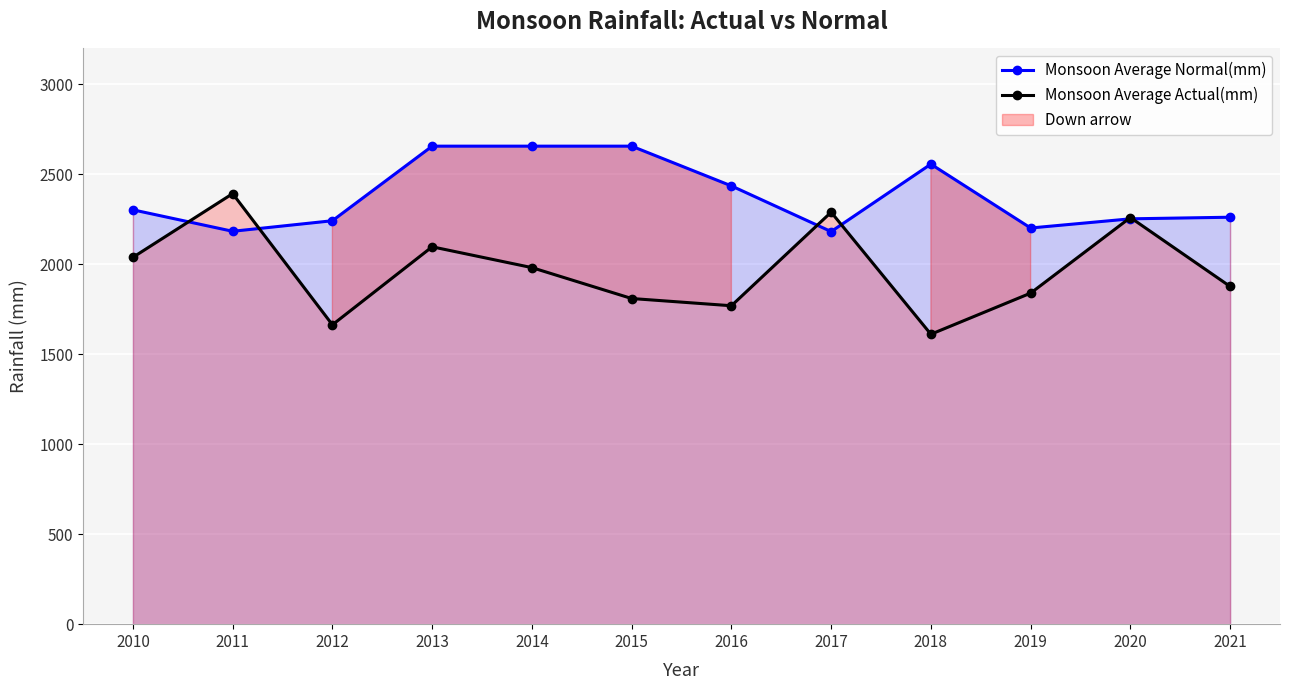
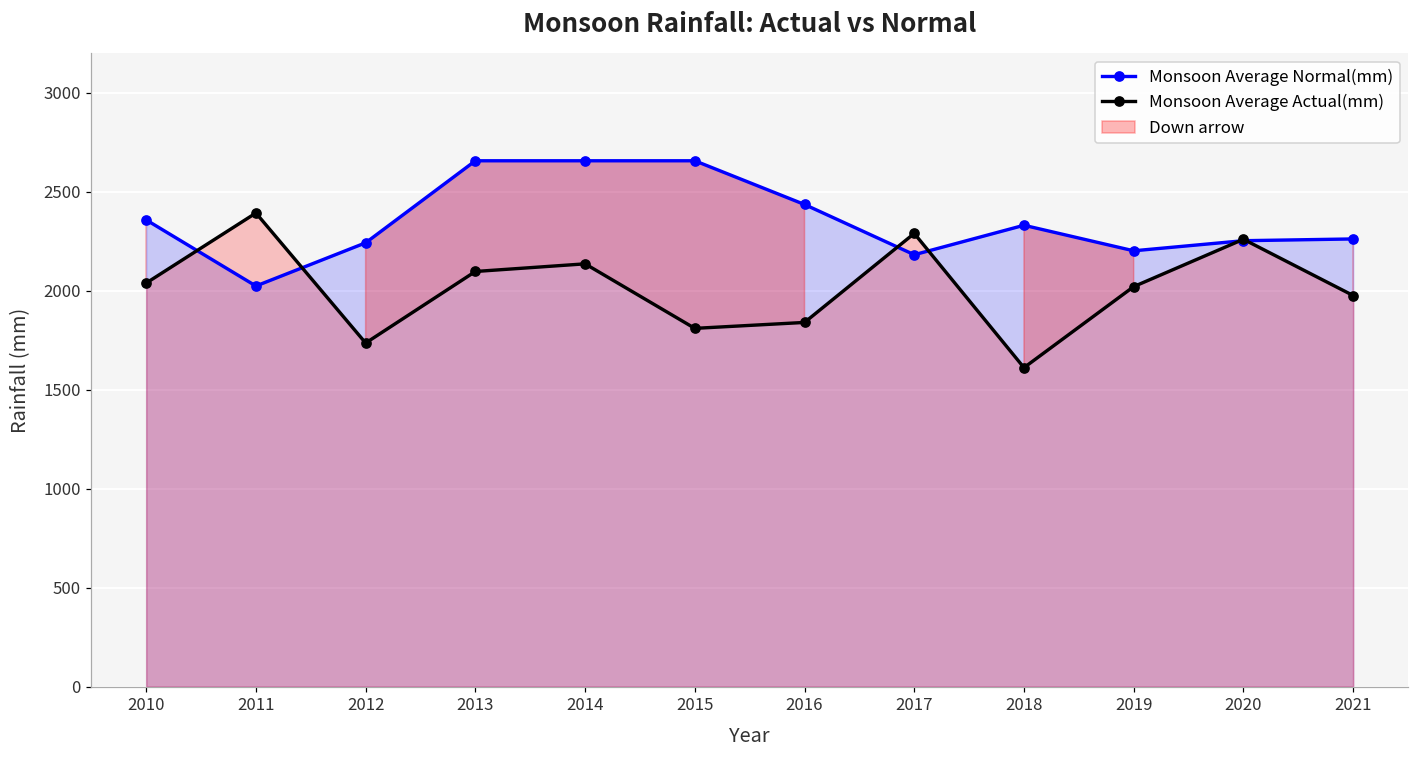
  {
    "Monsoon Average Normal(mm)": {
-     "2010": 2300,
-     "2011": 2180,
+     "2010": 2360,
+     "2011": 2020,
      "2012": 2240,
      "2013": 2660,
      "2014": 2660,
      "2015": 2660,
      "2016": 2440,
      "2017": 2180,
-     "2018": 2560,
+     "2018": 2330,
      "2019": 2200,
      "2021": 2260
    },
    "Monsoon Average Actual(mm)": {
      "2010": 2040,
      "2011": 2390,
-     "2012": 1660,
+     "2012": 1740,
      "2013": 2100,
-     "2014": 1980,
+     "2014": 2140,
      "2015": 1810,
-     "2016": 1770,
+     "2016": 1840,
      "2017": 2290,
      "2018": 1610,
-     "2019": 1840,
-     "2021": 1880
+     "2019": 2020,
+     "2021": 1980
    }
  }
